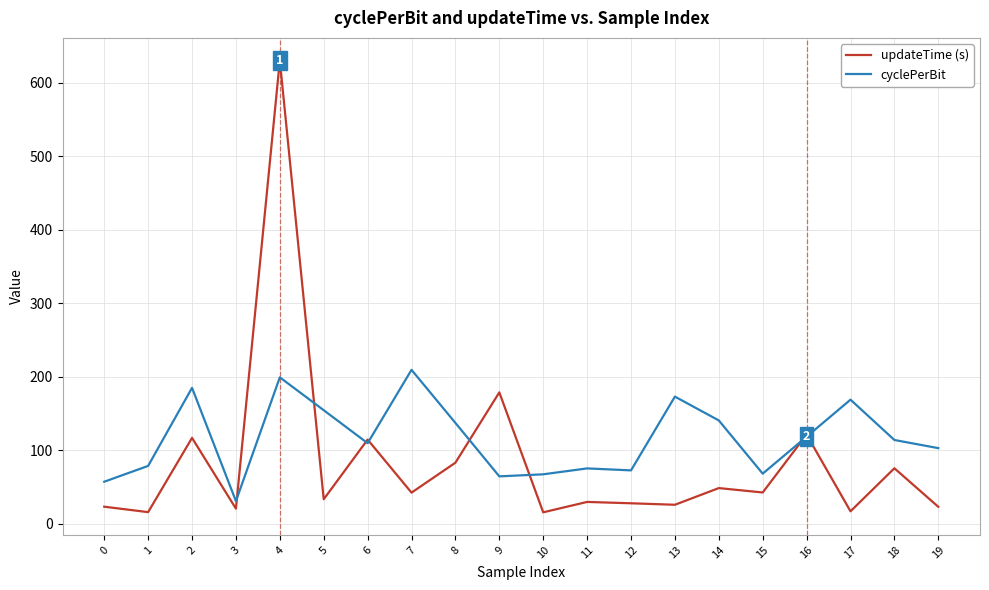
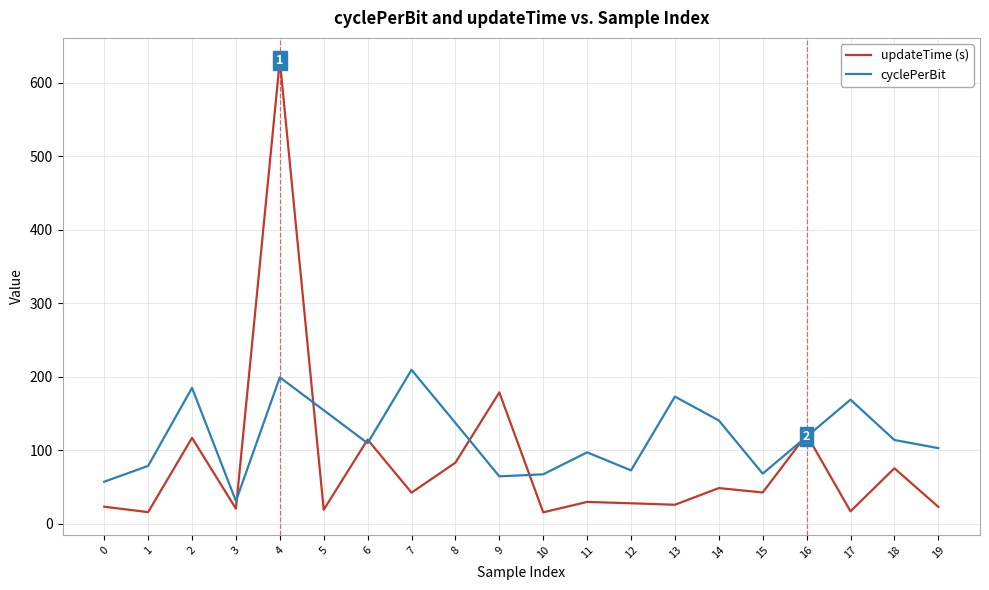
  {
    "updateTime (s)": {
      "0": 20,
      "1": 20,
      "2": 120,
      "3": 20,
-     "5": 30,
+     "5": 20,
      "6": 110,
      "7": 40,
      "8": 80,
      "9": 180,
      "10": 20,
      "11": 30,
      "12": 30,
      "13": 30,
      "14": 50,
      "15": 40,
      "17": 20,
      "18": 80,
      "19": 20
    },
    "cyclePerBit": {
      "0": 60,
      "1": 80,
      "2": 190,
      "3": 30,
      "4": 200,
      "5": 150,
      "6": 110,
      "7": 210,
      "8": 140,
      "9": 60,
      "10": 70,
-     "11": 80,
+     "11": 100,
      "12": 70,
      "13": 170,
      "14": 140,
      "15": 70,
      "17": 170,
      "18": 110,
      "19": 100
    }
  }
